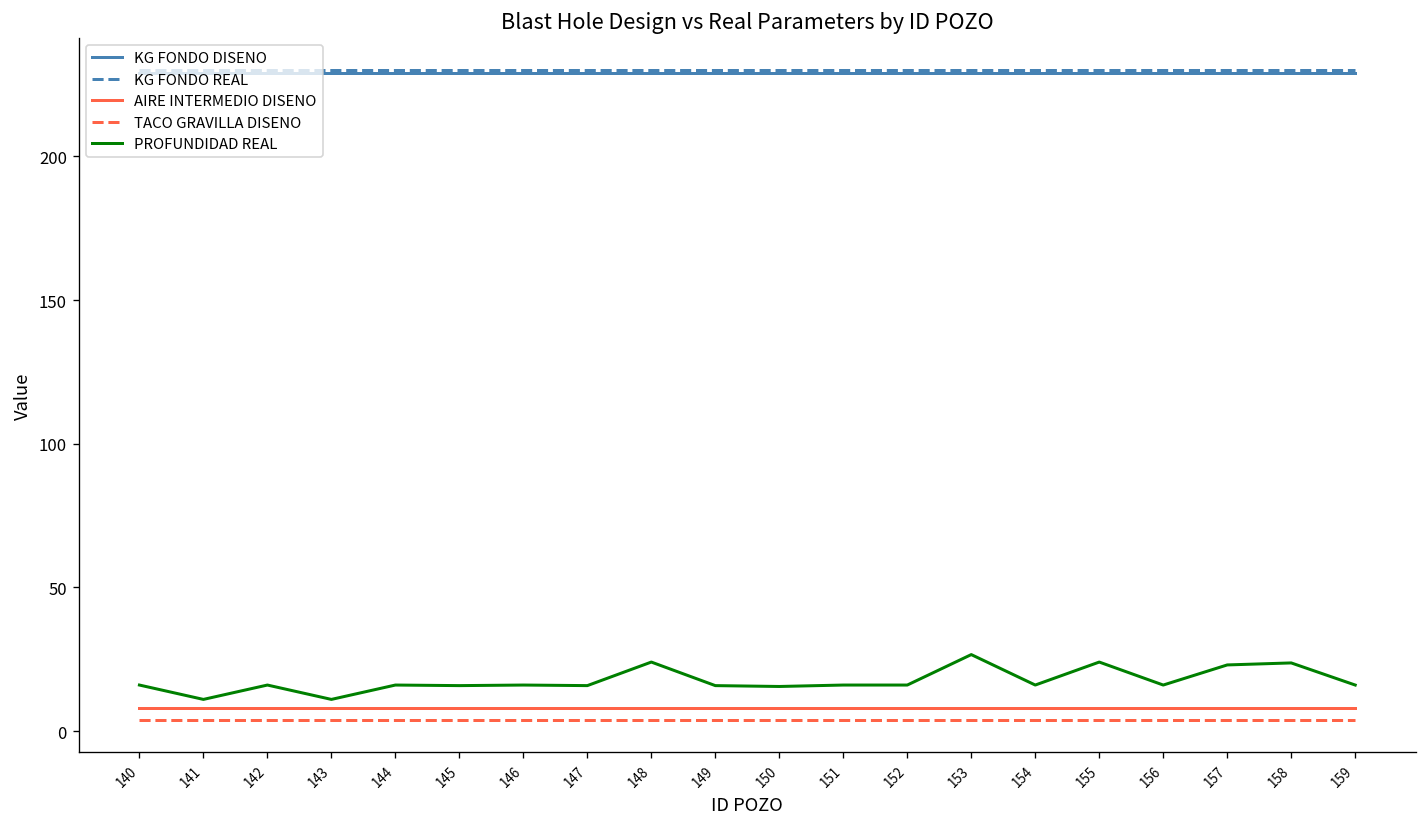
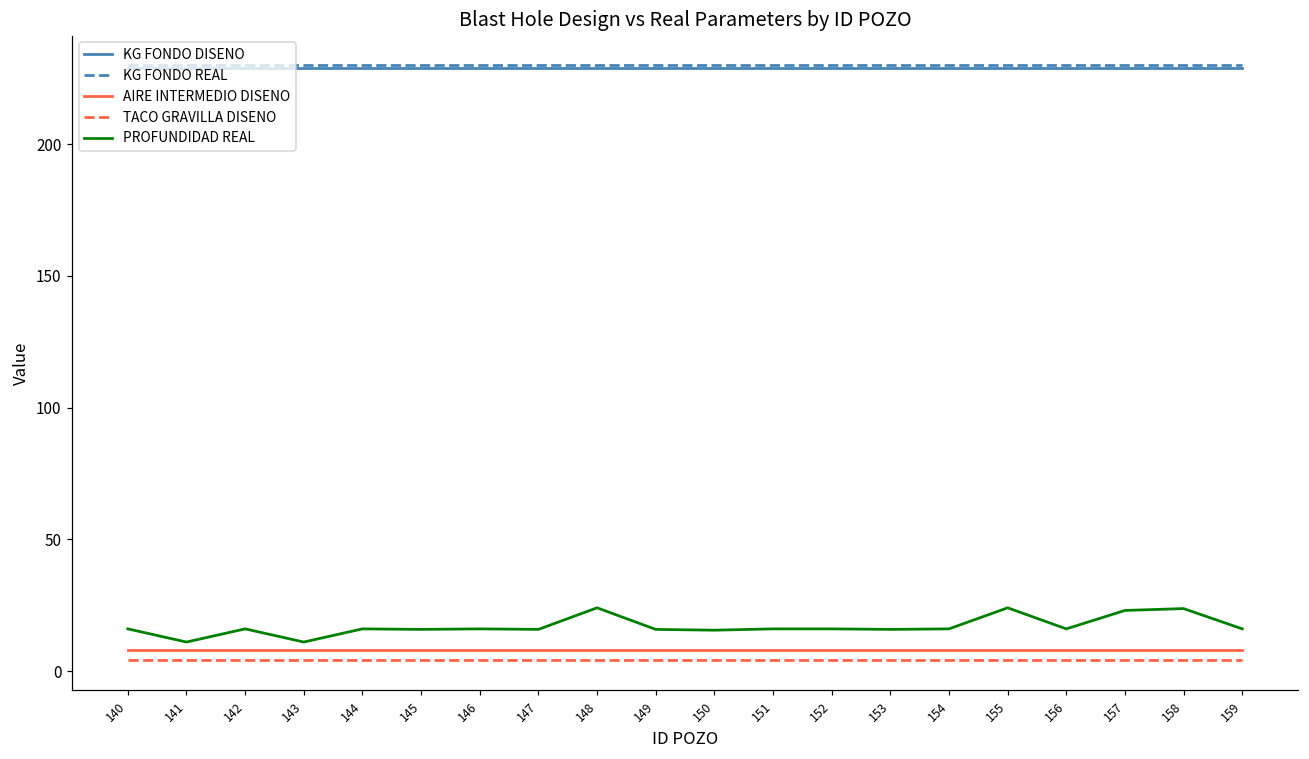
  {
    "PROFUNDIDAD REAL": {
      "140": 16,
      "141": 11,
      "142": 16,
      "143": 11,
      "144": 16,
      "145": 16,
      "146": 16,
      "147": 16,
      "148": 24,
      "149": 16,
      "150": 16,
      "151": 16,
      "152": 16,
-     "153": 27,
+     "153": 16,
      "154": 16,
      "155": 24,
      "156": 16,
      "157": 23,
      "158": 24,
      "159": 16
    }
  }
